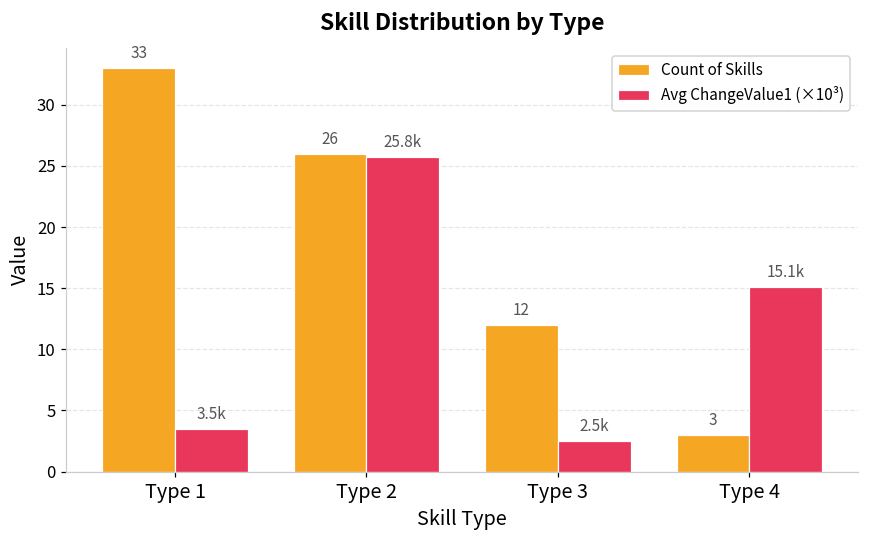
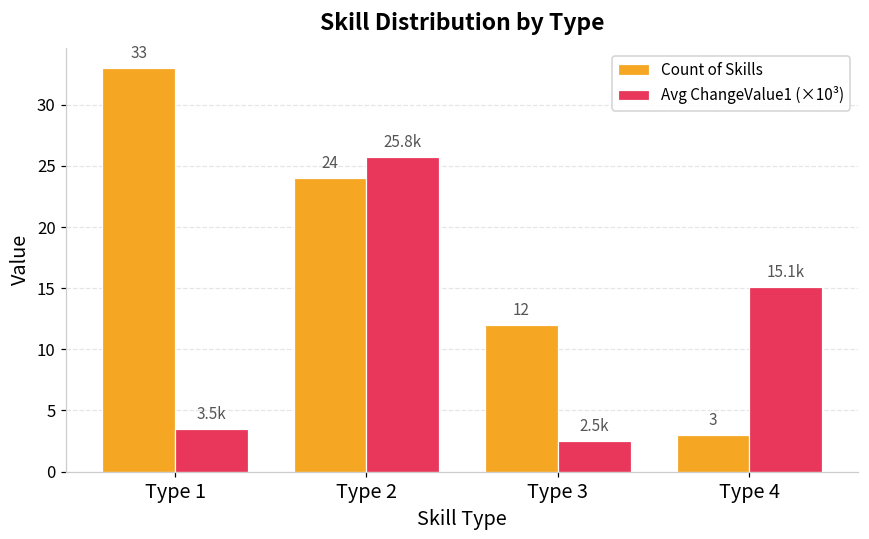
  {
    "Count of Skills": {
      "Type 1": "33",
-     "Type 2": "26",
+     "Type 2": "24",
      "Type 3": "12",
      "Type 4": "3"
    },
    "Avg ChangeValue1 (×10³)": {
      "Type 1": "3.5k",
      "Type 2": "25.8k",
      "Type 3": "2.5k",
      "Type 4": "15.1k"
    }
  }
